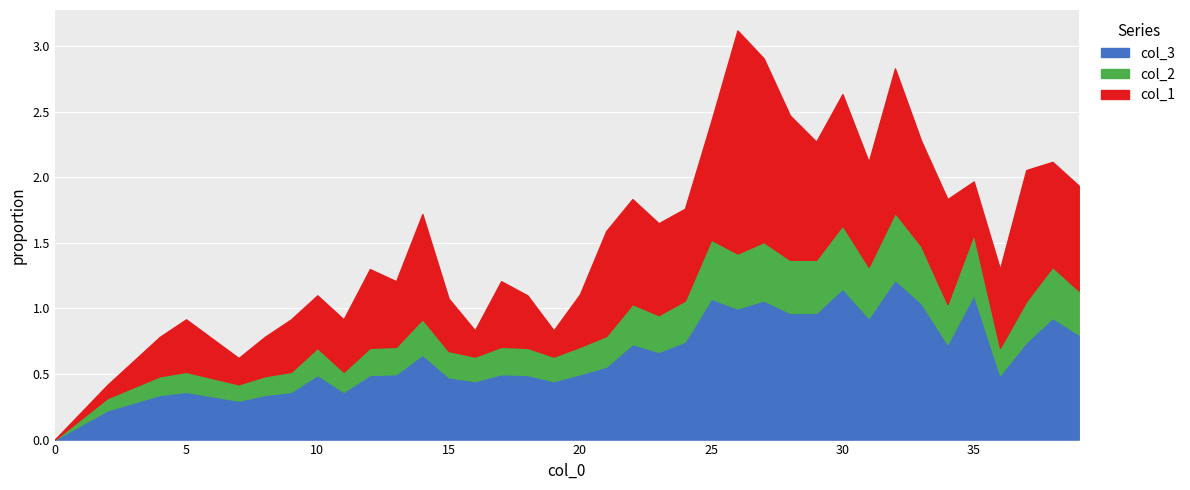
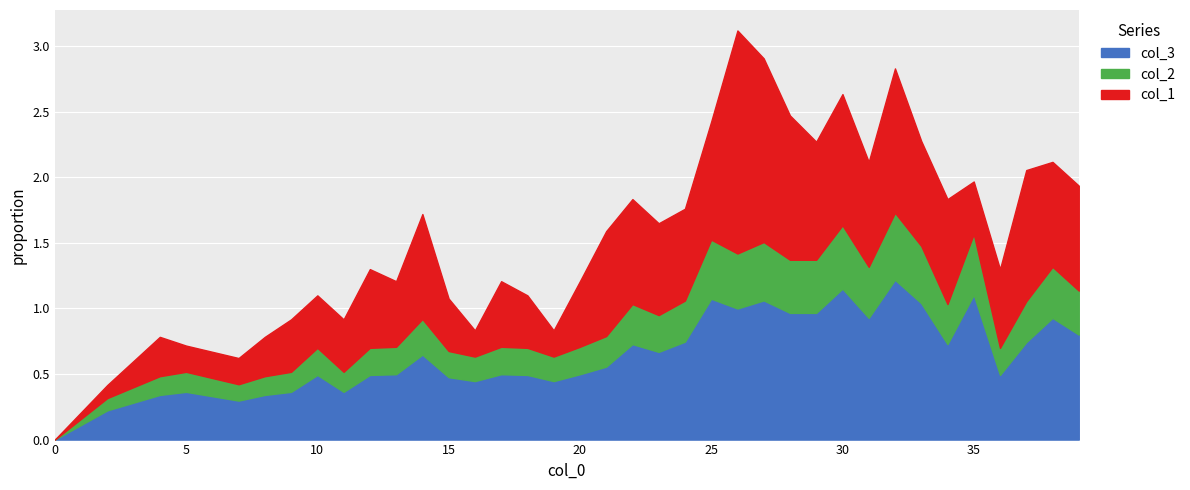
  {
    "col_1": {
-     "5": 0.4,
+     "5": 0.2,
      "10": 0.4,
      "15": 0.4,
-     "20": 0.4,
+     "20": 0.5,
      "25": 0.9,
      "30": 1.0,
      "35": 0.4
    }
  }
